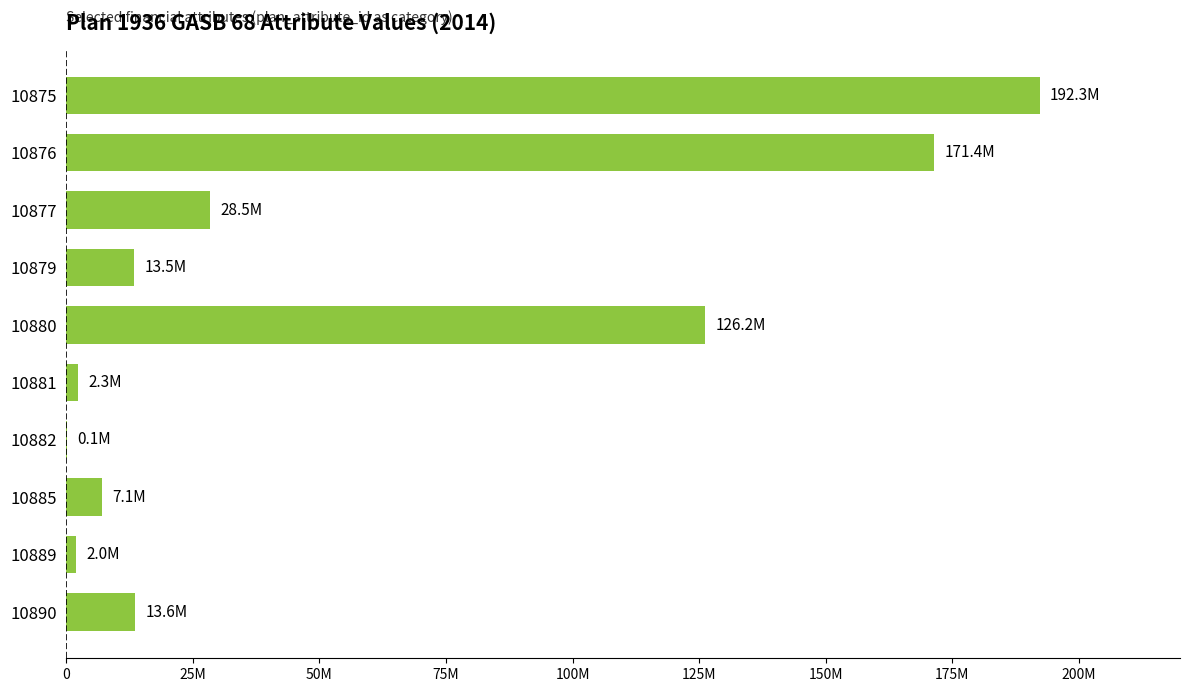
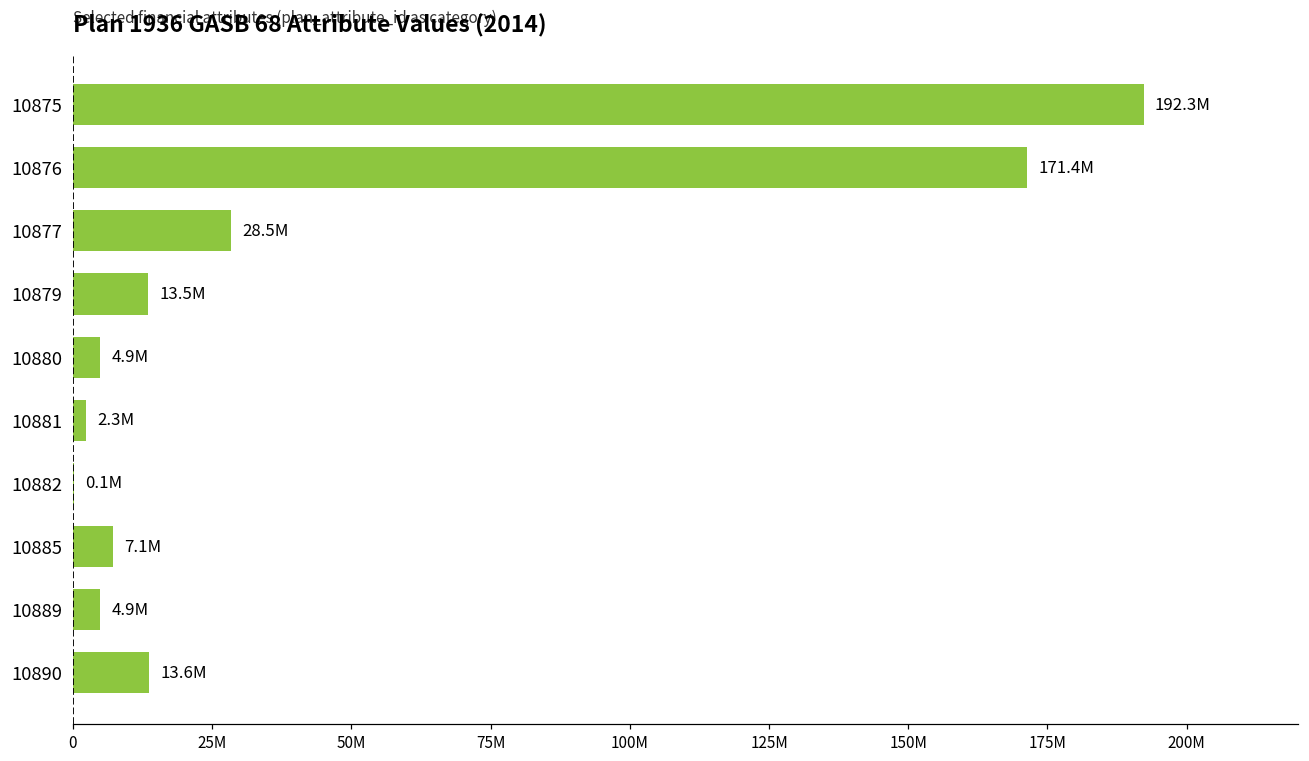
  {
    "10875": "192.3M",
    "10876": "171.4M",
    "10877": "28.5M",
    "10879": "13.5M",
-   "10880": "126.2M",
+   "10880": "4.9M",
    "10881": "2.3M",
    "10882": "0.1M",
    "10885": "7.1M",
-   "10889": "2.0M",
+   "10889": "4.9M",
    "10890": "13.6M"
  }
